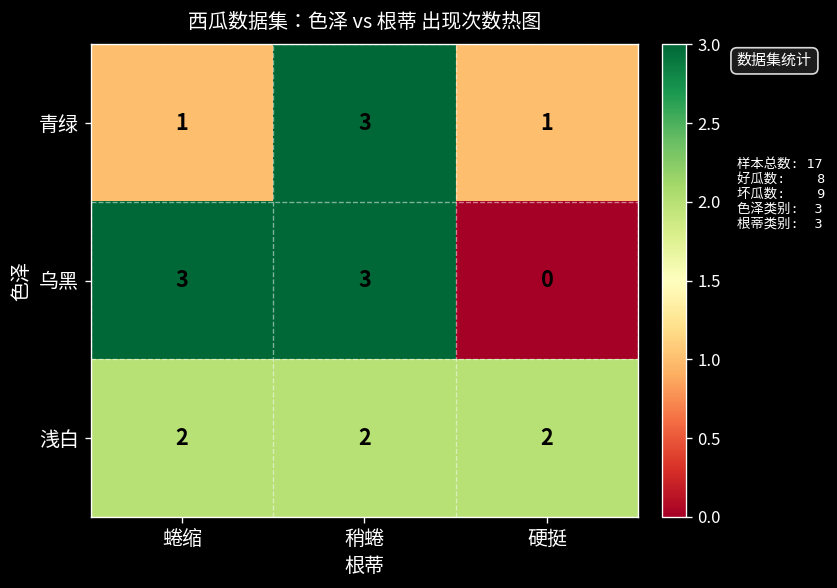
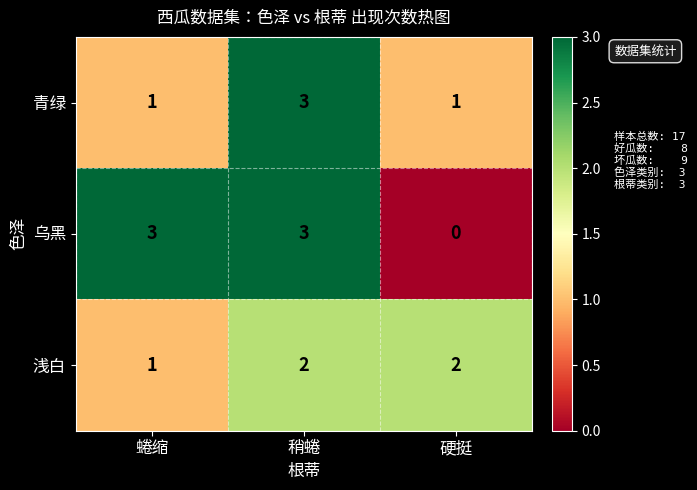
  {
    "青绿": {
      "蜷缩": 1,
      "稍蜷": 3,
      "硬挺": 1
    },
    "乌黑": {
      "蜷缩": 3,
      "稍蜷": 3,
      "硬挺": 0
    },
    "浅白": {
-     "蜷缩": 2,
+     "蜷缩": 1,
      "稍蜷": 2,
      "硬挺": 2
    }
  }
